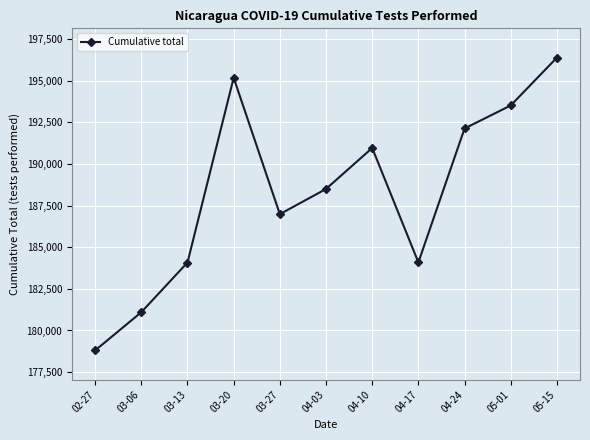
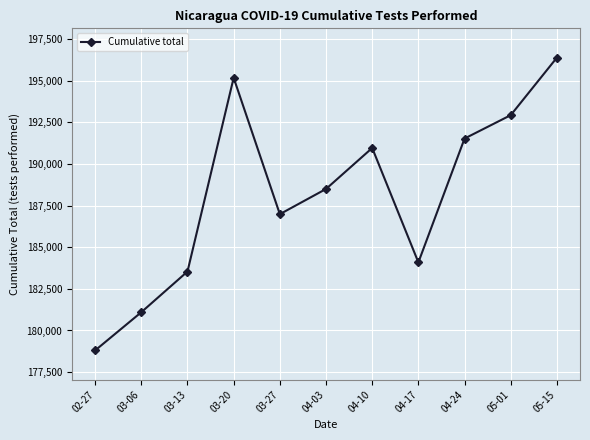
  {
    "02-27": "178,800",
    "03-06": "181,100",
-   "03-13": "184,100",
+   "03-13": "183,500",
    "03-20": "195,200",
    "03-27": "187,000",
    "04-03": "188,500",
    "04-10": "191,000",
    "04-17": "184,100",
-   "04-24": "192,100",
-   "05-01": "193,500",
+   "04-24": "191,500",
+   "05-01": "192,900",
    "05-15": "196,400"
  }
